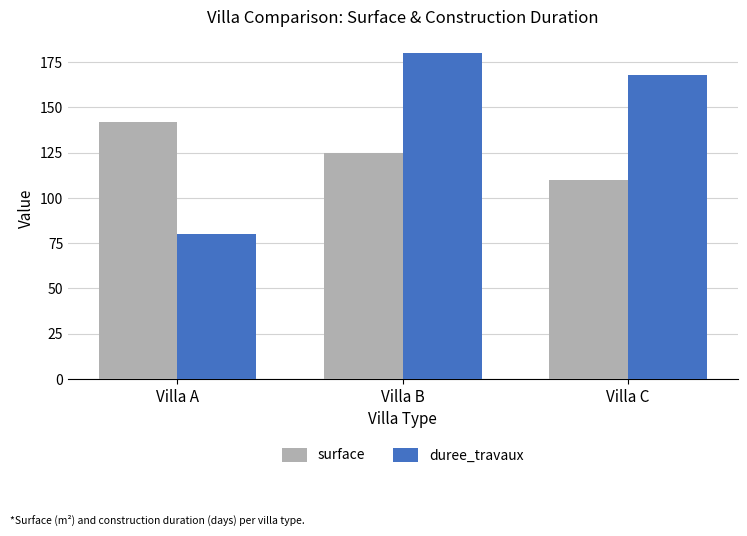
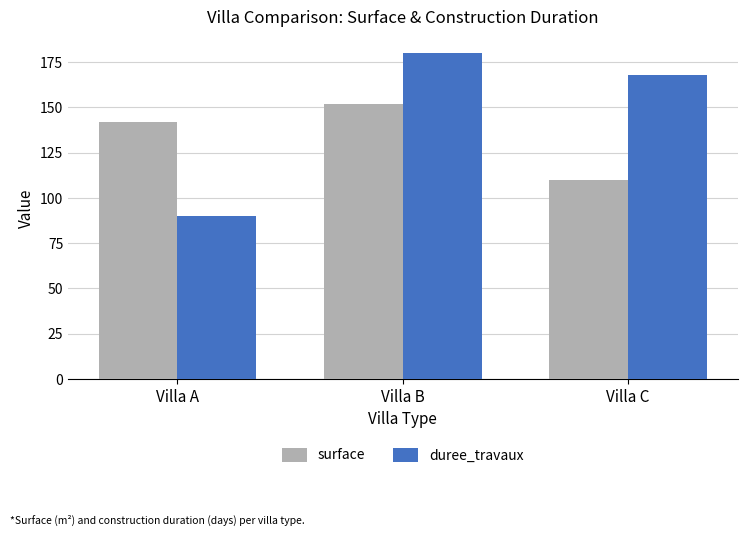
  {
    "surface": {
      "Villa A": 142,
-     "Villa B": 125,
+     "Villa B": 152,
      "Villa C": 110
    },
    "duree_travaux": {
-     "Villa A": 80,
+     "Villa A": 90,
      "Villa B": 180,
      "Villa C": 168
    }
  }
